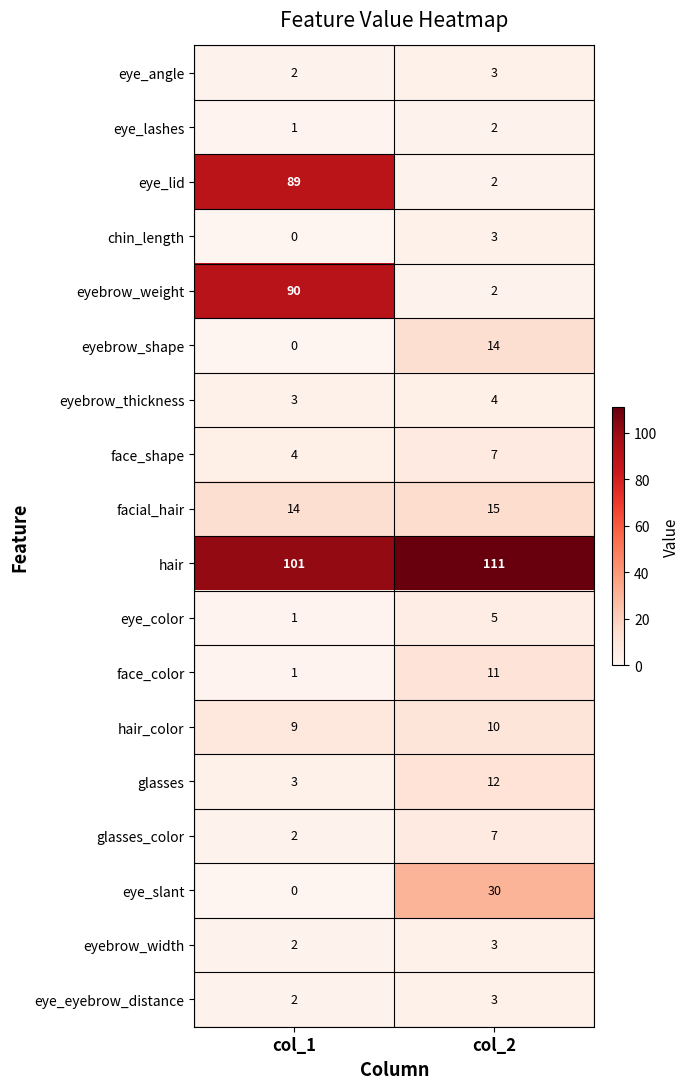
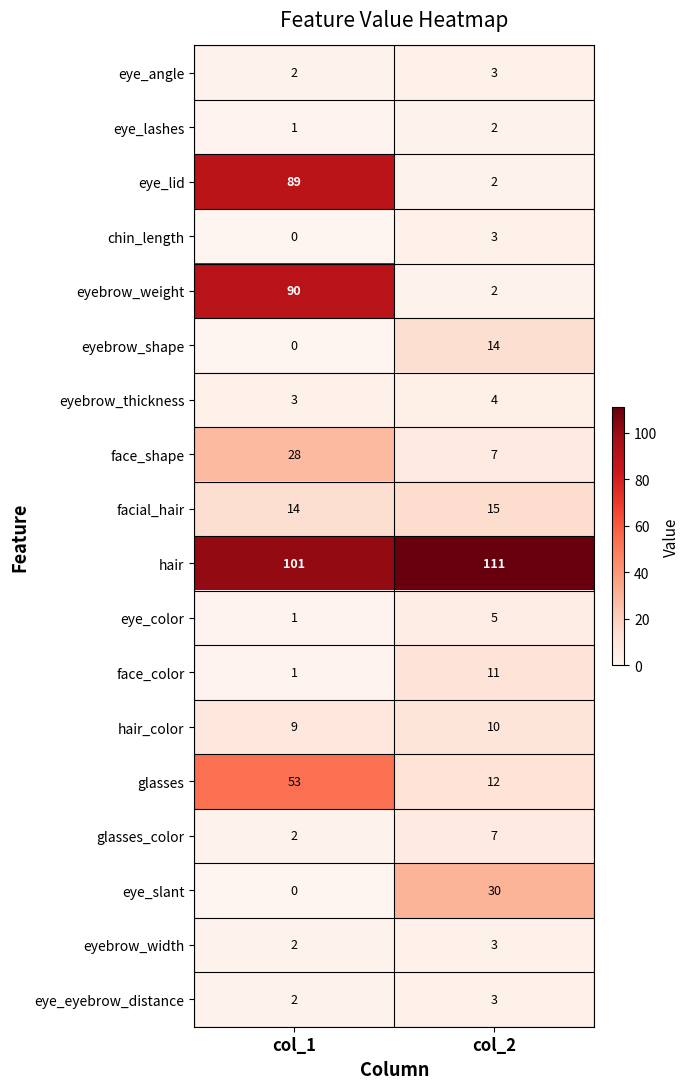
  {
    "eye_angle": {
      "col_1": 2,
      "col_2": 3
    },
    "eye_lashes": {
      "col_1": 1,
      "col_2": 2
    },
    "eye_lid": {
      "col_1": 89,
      "col_2": 2
    },
    "chin_length": {
      "col_1": 0,
      "col_2": 3
    },
    "eyebrow_weight": {
      "col_1": 90,
      "col_2": 2
    },
    "eyebrow_shape": {
      "col_1": 0,
      "col_2": 14
    },
    "eyebrow_thickness": {
      "col_1": 3,
      "col_2": 4
    },
    "face_shape": {
-     "col_1": 4,
+     "col_1": 28,
      "col_2": 7
    },
    "facial_hair": {
      "col_1": 14,
      "col_2": 15
    },
    "hair": {
      "col_1": 101,
      "col_2": 111
    },
    "eye_color": {
      "col_1": 1,
      "col_2": 5
    },
    "face_color": {
      "col_1": 1,
      "col_2": 11
    },
    "hair_color": {
      "col_1": 9,
      "col_2": 10
    },
    "glasses": {
-     "col_1": 3,
+     "col_1": 53,
      "col_2": 12
    },
    "glasses_color": {
      "col_1": 2,
      "col_2": 7
    },
    "eye_slant": {
      "col_1": 0,
      "col_2": 30
    },
    "eyebrow_width": {
      "col_1": 2,
      "col_2": 3
    },
    "eye_eyebrow_distance": {
      "col_1": 2,
      "col_2": 3
    }
  }
